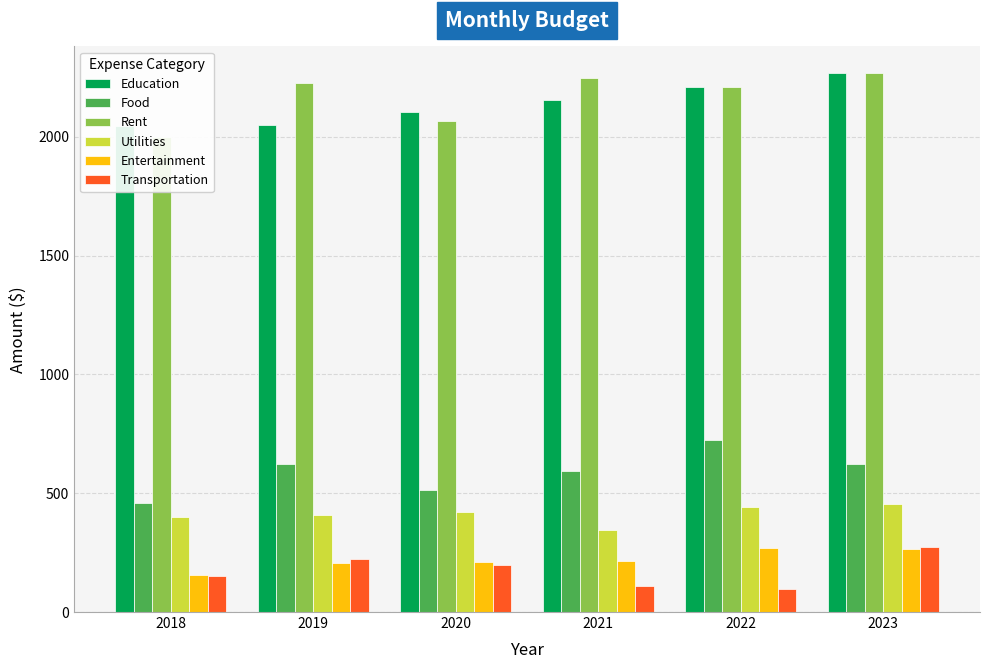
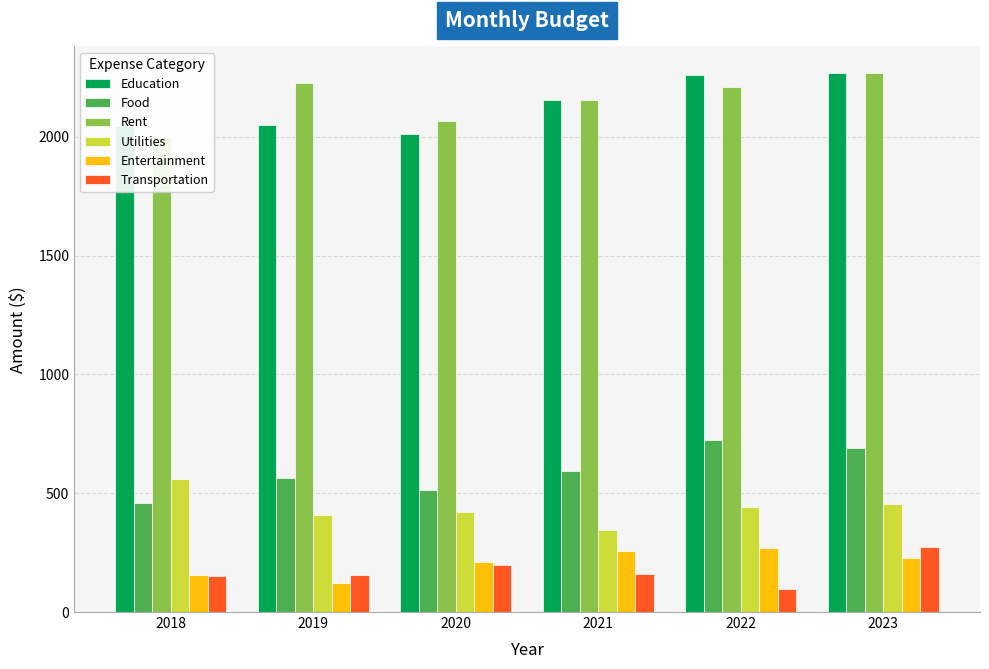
  {
    "Education": {
      "2019": 2050,
-     "2020": 2100,
+     "2020": 2010,
      "2021": 2160,
-     "2022": 2210,
+     "2022": 2260,
      "2023": 2270
    },
    "Food": {
      "2018": 460,
-     "2019": 620,
+     "2019": 560,
      "2020": 510,
      "2021": 590,
      "2022": 730,
-     "2023": 620
+     "2023": 690
    },
    "Rent": {
      "2019": 2230,
      "2020": 2070,
-     "2021": 2250,
+     "2021": 2160,
      "2022": 2210,
      "2023": 2270
    },
    "Utilities": {
-     "2018": 400,
+     "2018": 560,
      "2019": 410,
      "2020": 420,
      "2021": 340,
      "2022": 440,
      "2023": 450
    },
    "Entertainment": {
      "2018": 150,
-     "2019": 210,
+     "2019": 120,
      "2020": 210,
-     "2021": 220,
+     "2021": 260,
      "2022": 270,
-     "2023": 260
+     "2023": 230
    },
    "Transportation": {
      "2018": 150,
-     "2019": 220,
+     "2019": 150,
      "2020": 200,
-     "2021": 110,
+     "2021": 160,
      "2022": 100,
      "2023": 280
    }
  }
